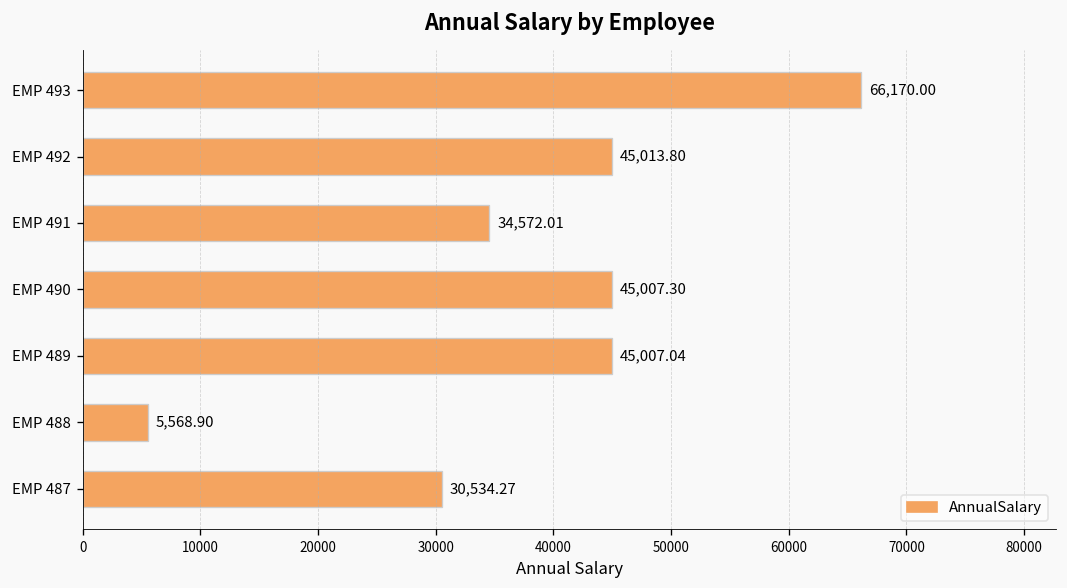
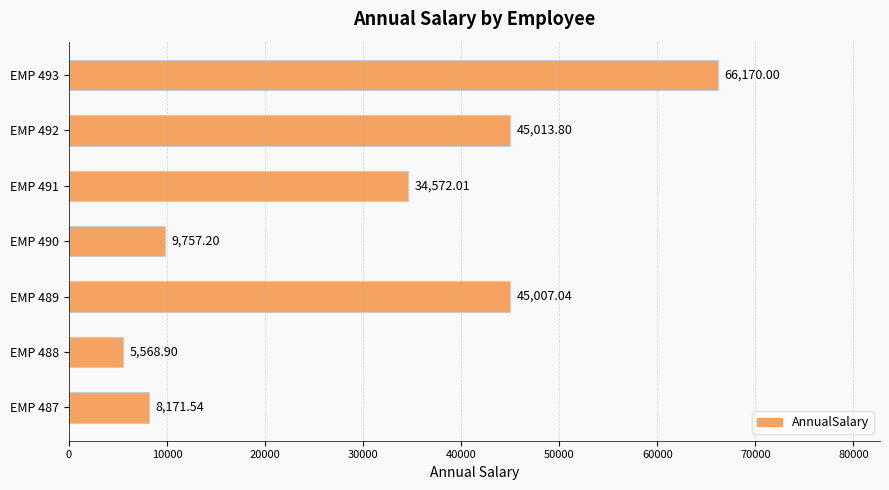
  {
    "EMP 493": "66,170.00",
    "EMP 492": "45,013.80",
    "EMP 491": "34,572.01",
-   "EMP 490": "45,007.30",
+   "EMP 490": "9,757.20",
    "EMP 489": "45,007.04",
    "EMP 488": "5,568.90",
-   "EMP 487": "30,534.27"
+   "EMP 487": "8,171.54"
  }
